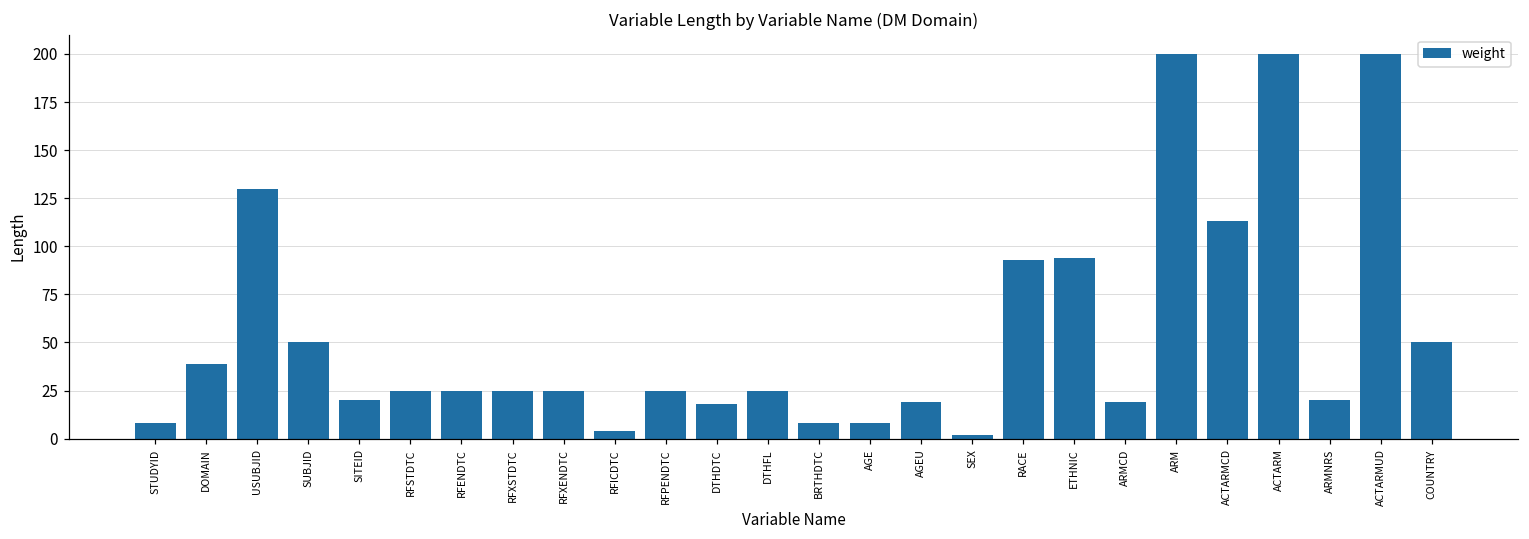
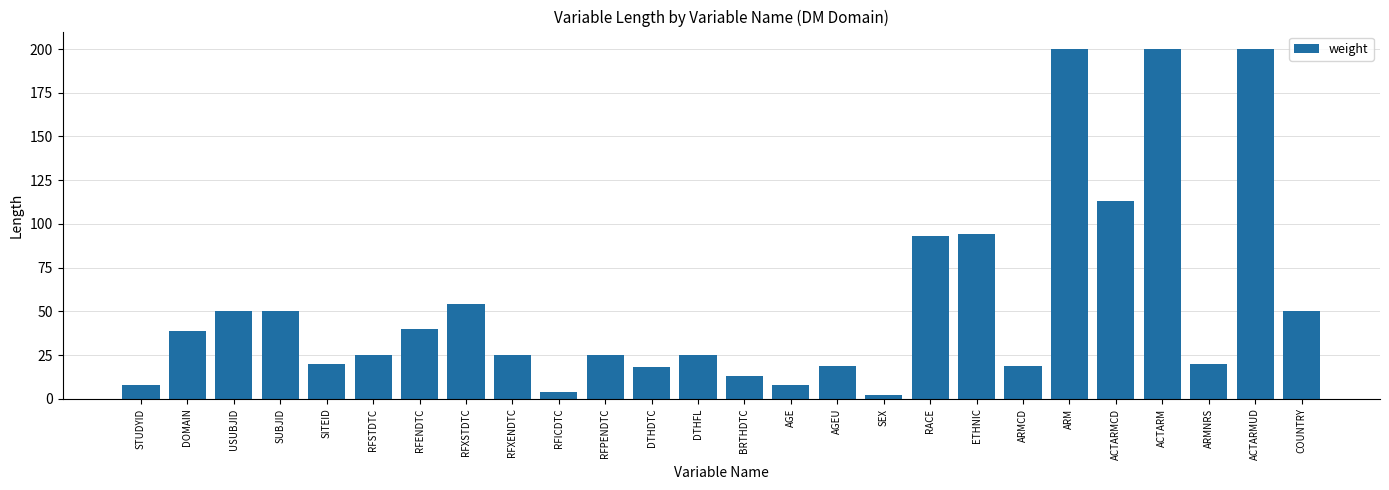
  {
    "STUDYID": 8,
    "DOMAIN": 39,
-   "USUBJID": 130,
+   "USUBJID": 50,
    "SUBJID": 50,
    "SITEID": 20,
    "RFSTDTC": 25,
-   "RFENDTC": 25,
-   "RFXSTDTC": 25,
+   "RFENDTC": 40,
+   "RFXSTDTC": 54,
    "RFXENDTC": 25,
    "RFICDTC": 4,
    "RFPENDTC": 25,
    "DTHDTC": 18,
    "DTHFL": 25,
-   "BRTHDTC": 8,
+   "BRTHDTC": 13,
    "AGE": 8,
    "AGEU": 19,
    "SEX": 2,
    "RACE": 93,
    "ETHNIC": 94,
    "ARMCD": 19,
    "ARM": 200,
    "ACTARMCD": 113,
    "ACTARM": 200,
    "ARMNRS": 20,
    "ACTARMUD": 200,
    "COUNTRY": 50
  }
